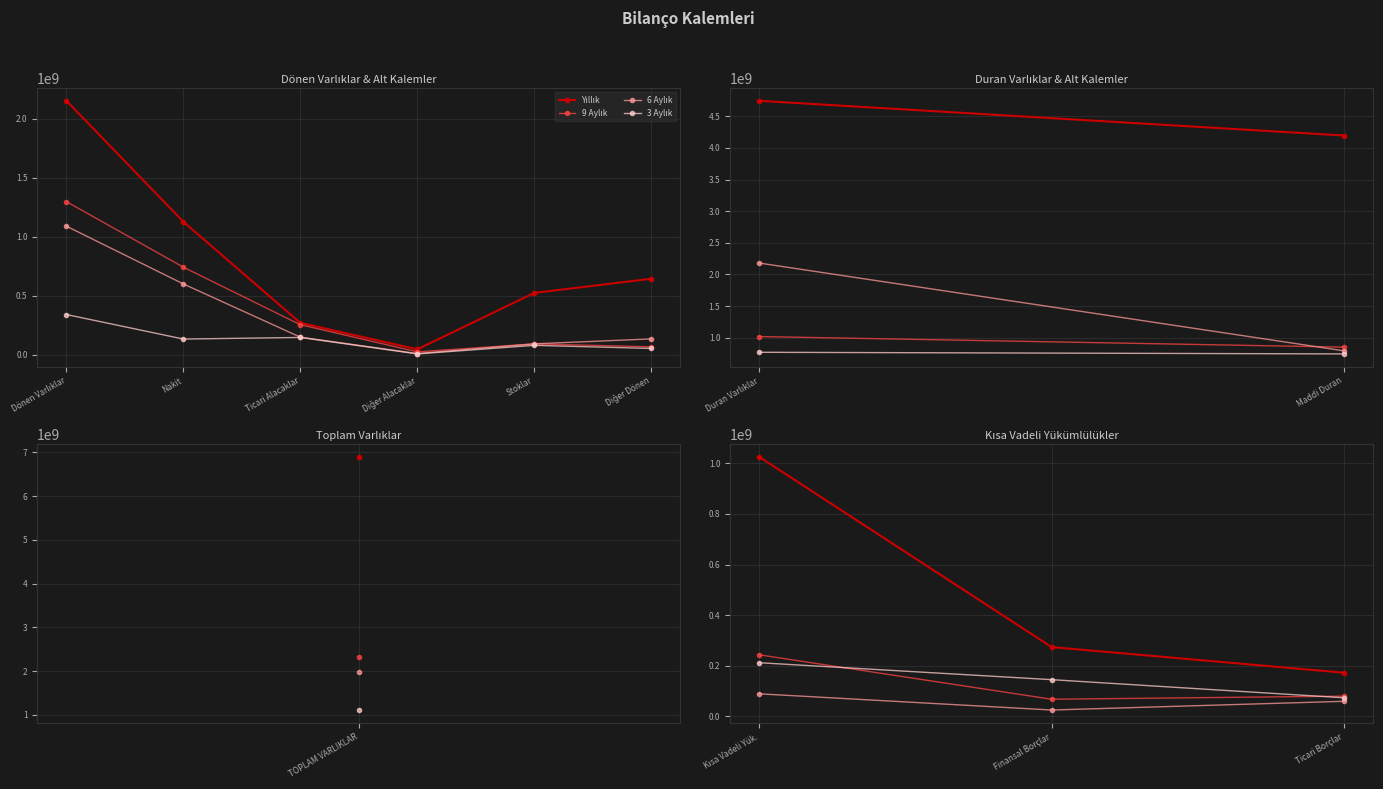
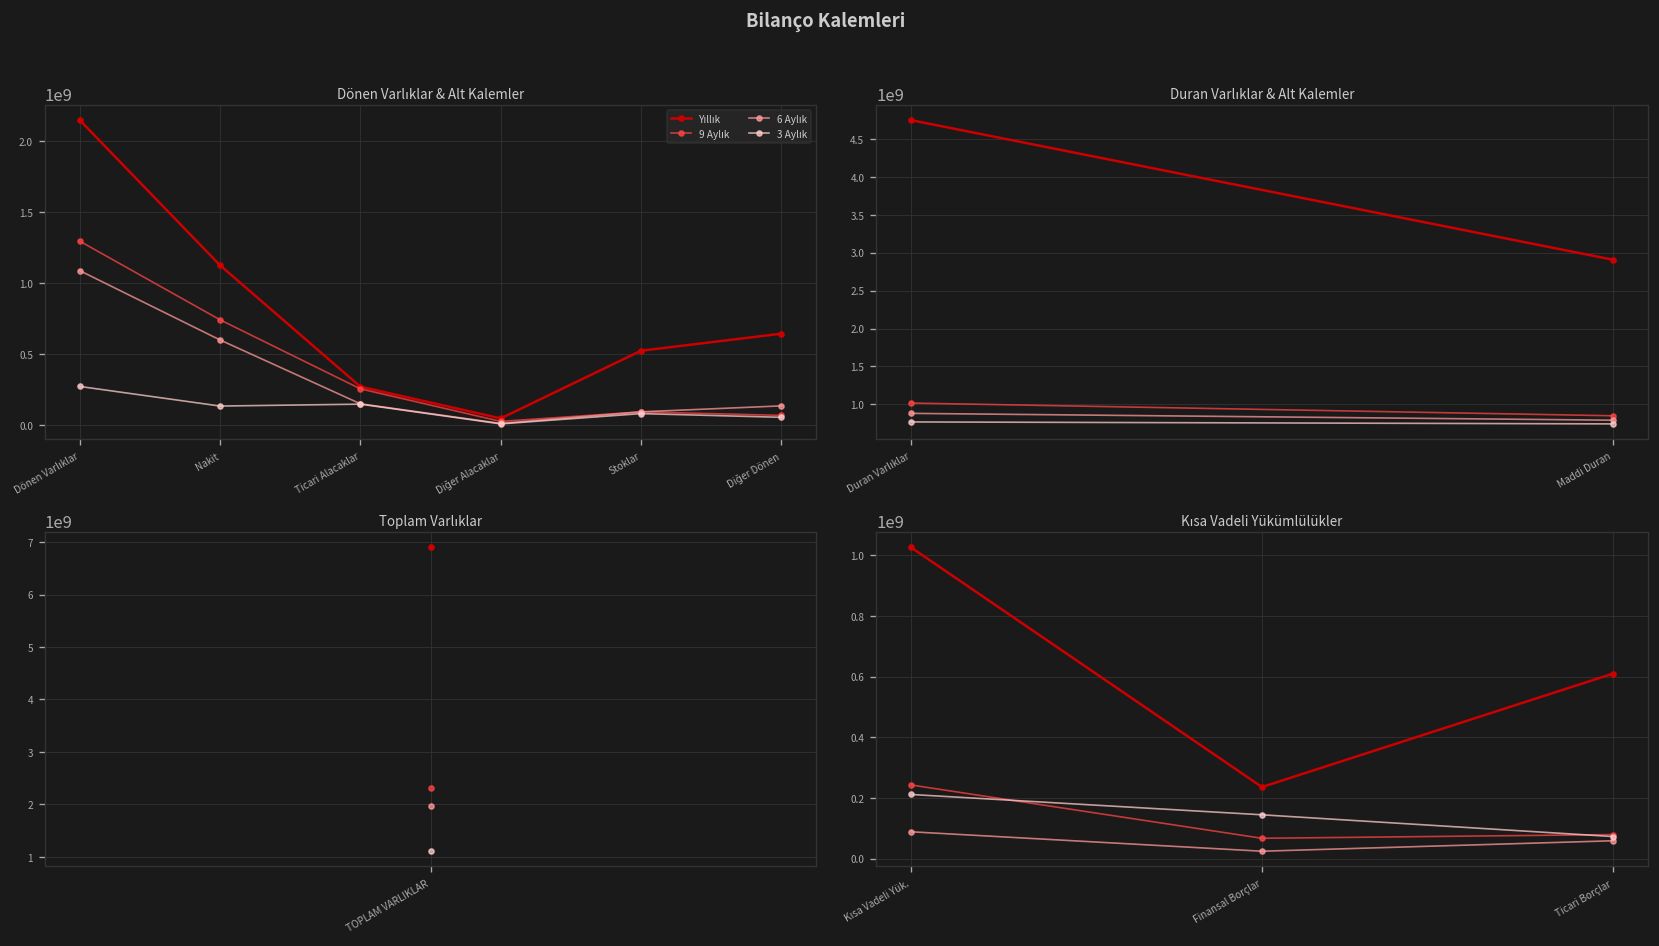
  {
    "Dönen Varlıklar & Alt Kalemler": {
      "Yıllık": {
        "Dönen Varlıklar": 2150000000,
        "Nakit": 1130000000,
        "Stoklar": 520000000,
        "Diğer Dönen": 640000000
      },
      "9 Aylık": {
        "Dönen Varlıklar": 1300000000,
        "Nakit": 740000000
      },
      "6 Aylık": {
        "Dönen Varlıklar": 1090000000,
        "Nakit": 600000000,
        "Diğer Dönen": 130000000
      },
      "3 Aylık": {
-       "Dönen Varlıklar": 340000000,
+       "Dönen Varlıklar": 270000000,
        "Nakit": 130000000
      }
    },
    "Duran Varlıklar & Alt Kalemler": {
      "Yıllık": {
        "Duran Varlıklar": 4700000000,
-       "Maddi Duran": 4200000000
+       "Maddi Duran": 2900000000
      },
      "9 Aylık": {
        "Duran Varlıklar": 1000000000,
        "Maddi Duran": 900000000
      },
      "6 Aylık": {
-       "Duran Varlıklar": 2200000000,
+       "Duran Varlıklar": 900000000,
        "Maddi Duran": 800000000
      },
      "3 Aylık": {
        "Duran Varlıklar": 800000000,
        "Maddi Duran": 700000000
      }
    },
    "Toplam Varlıklar": {
      "Yıllık": {
        "TOPLAM VARLIKLAR": 6900000000
      },
      "9 Aylık": {
        "TOPLAM VARLIKLAR": 2300000000
      },
      "6 Aylık": {
        "TOPLAM VARLIKLAR": 2000000000
      },
      "3 Aylık": {
        "TOPLAM VARLIKLAR": 1100000000
      }
    },
    "Kısa Vadeli Yükümlülükler": {
      "Yıllık": {
        "Kısa Vadeli Yük.": 1030000000,
-       "Finansal Borçlar": 270000000,
-       "Ticari Borçlar": 170000000
+       "Finansal Borçlar": 240000000,
+       "Ticari Borçlar": 610000000
      },
      "9 Aylık": {
        "Kısa Vadeli Yük.": 240000000,
        "Finansal Borçlar": 70000000
      },
      "6 Aylık": {
        "Kısa Vadeli Yük.": 90000000,
        "Finansal Borçlar": 20000000,
        "Ticari Borçlar": 60000000
      },
      "3 Aylık": {
        "Kısa Vadeli Yük.": 210000000,
        "Finansal Borçlar": 140000000
      }
    }
  }
